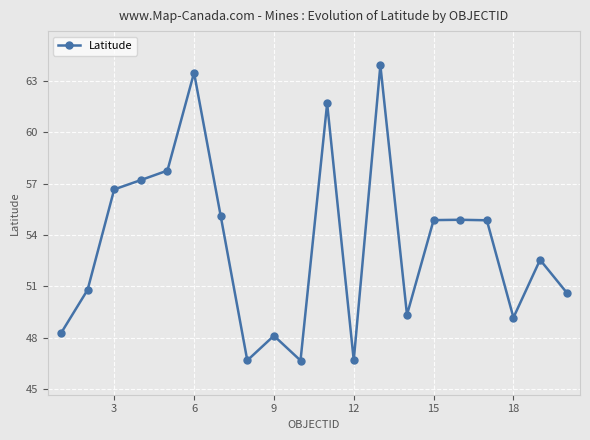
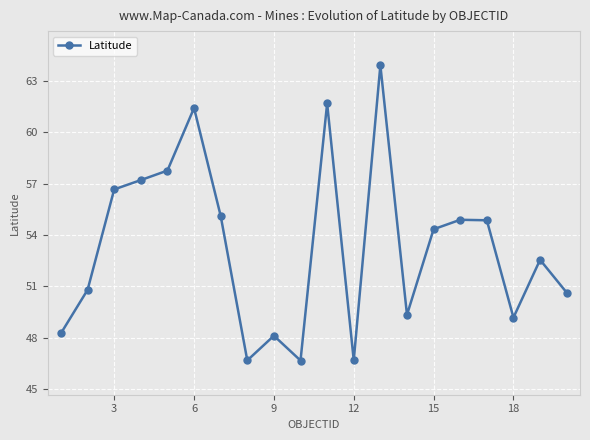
  {
    "3": 56.7,
-   "6": 63.5,
+   "6": 61.4,
    "9": 48.1,
    "12": 46.7,
-   "15": 54.9,
+   "15": 54.3,
    "18": 49.2
  }
